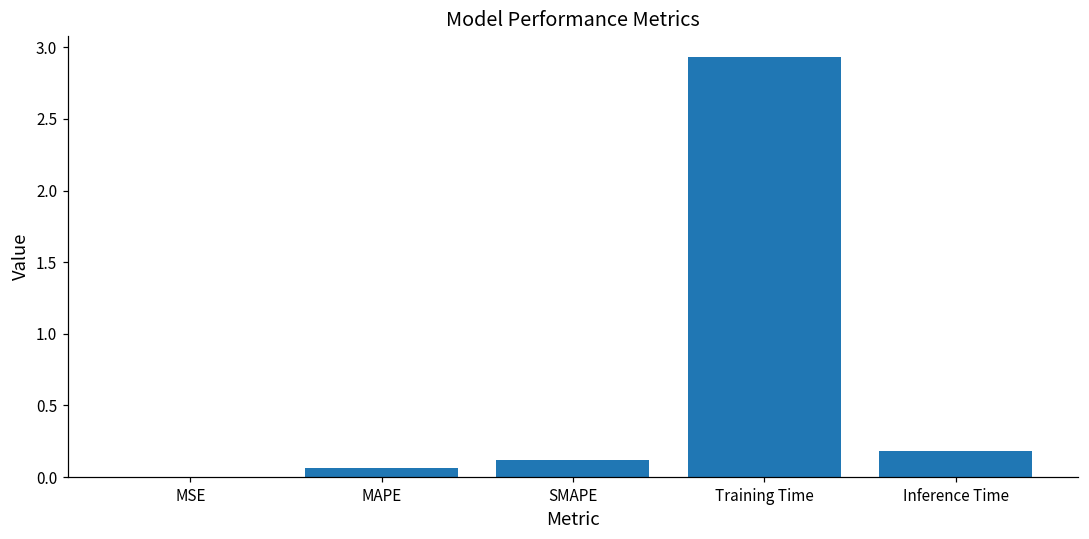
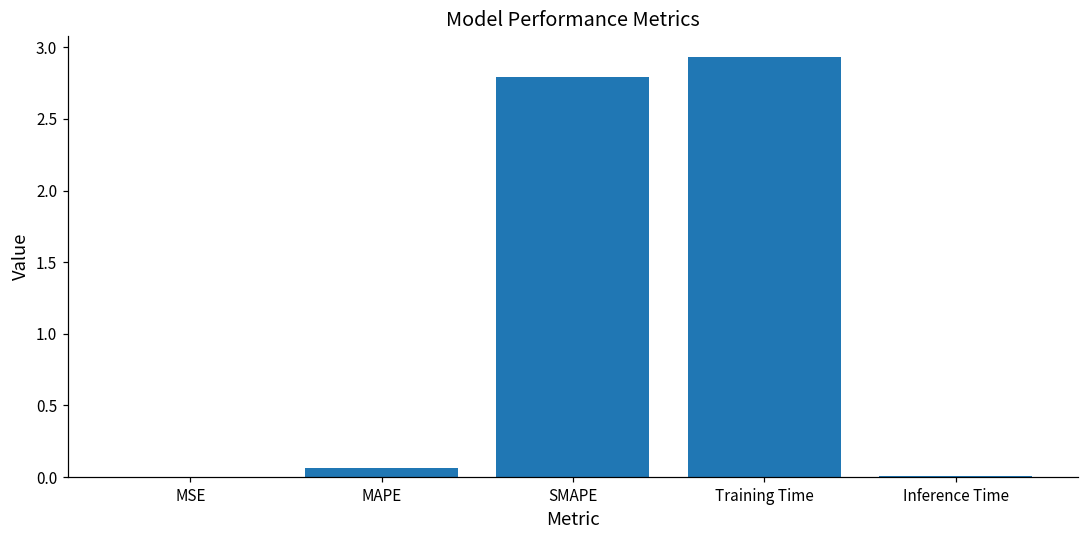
  {
    "MAPE": 0.06,
-   "SMAPE": 0.12,
+   "SMAPE": 2.80,
    "Training Time": 2.93,
-   "Inference Time": 0.18
+   "Inference Time": 0.01
  }
